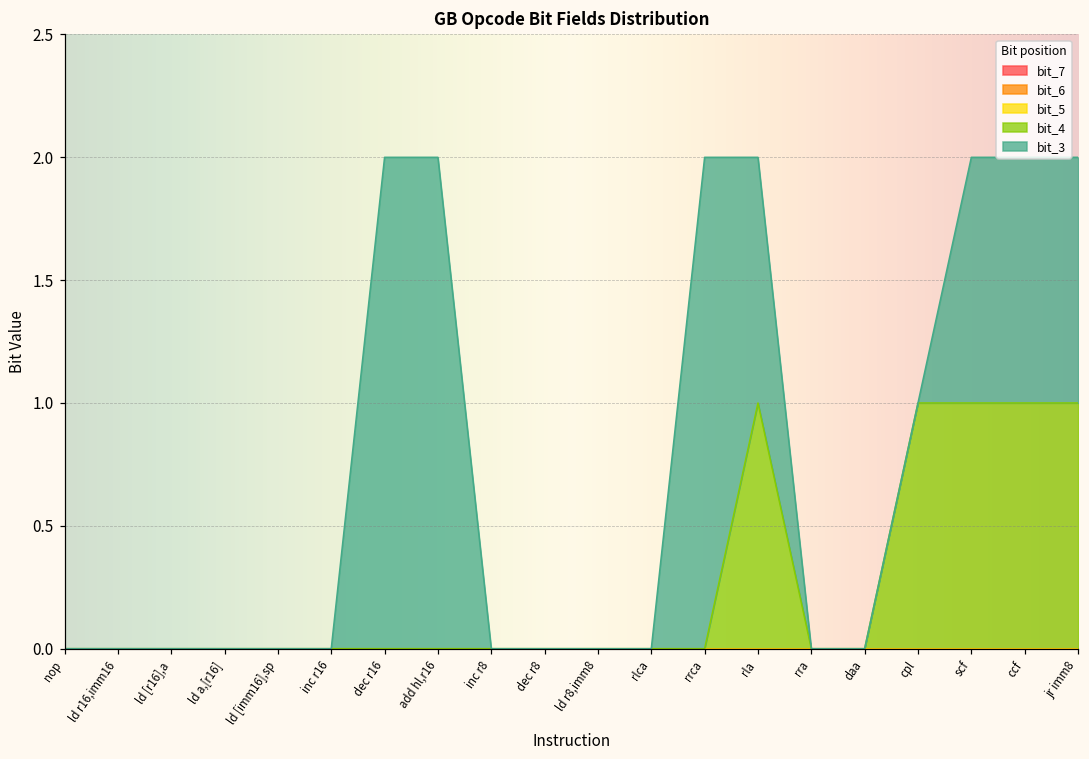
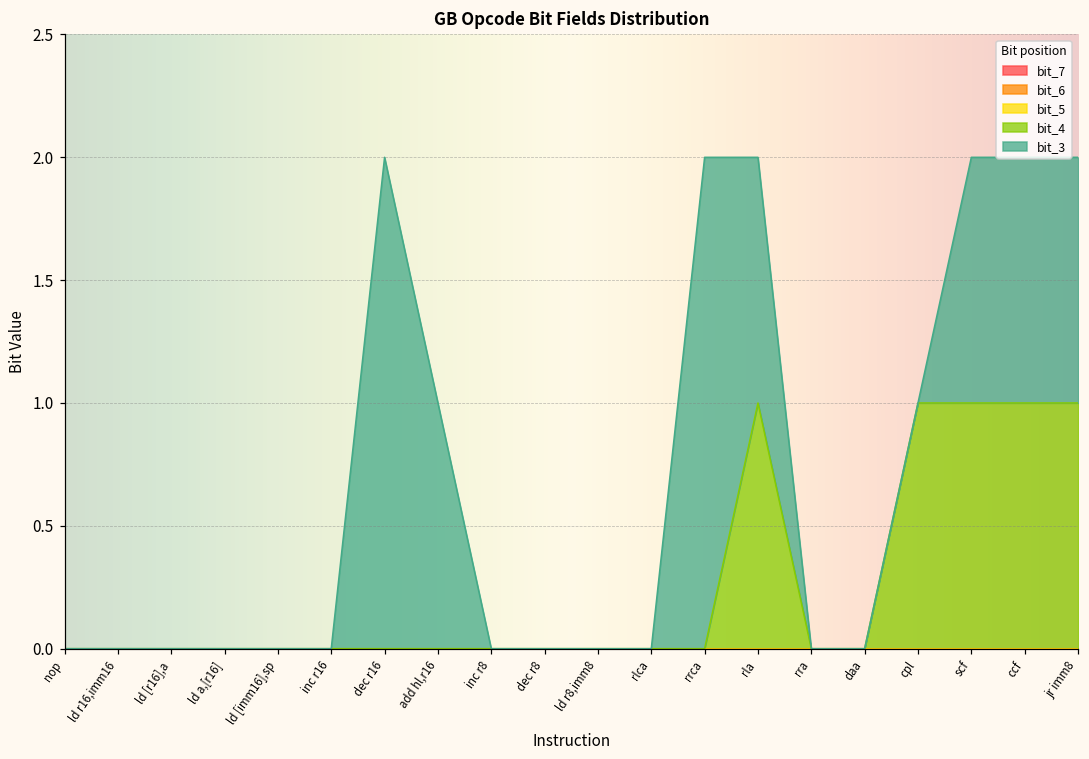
  {
    "bit_5": {
      "rla": 0,
      "cpl": 0,
      "scf": 0,
      "ccf": 0,
      "jr imm8": 0
    },
    "bit_4": {
      "rla": 1,
      "scf": 1,
      "ccf": 1,
      "jr imm8": 1
    },
    "bit_3": {
      "dec r16": 2,
-     "add hl,r16": 2,
+     "add hl,r16": 1,
      "rrca": 2,
      "rla": 2,
      "scf": 2,
      "ccf": 2,
      "jr imm8": 2
    }
  }
